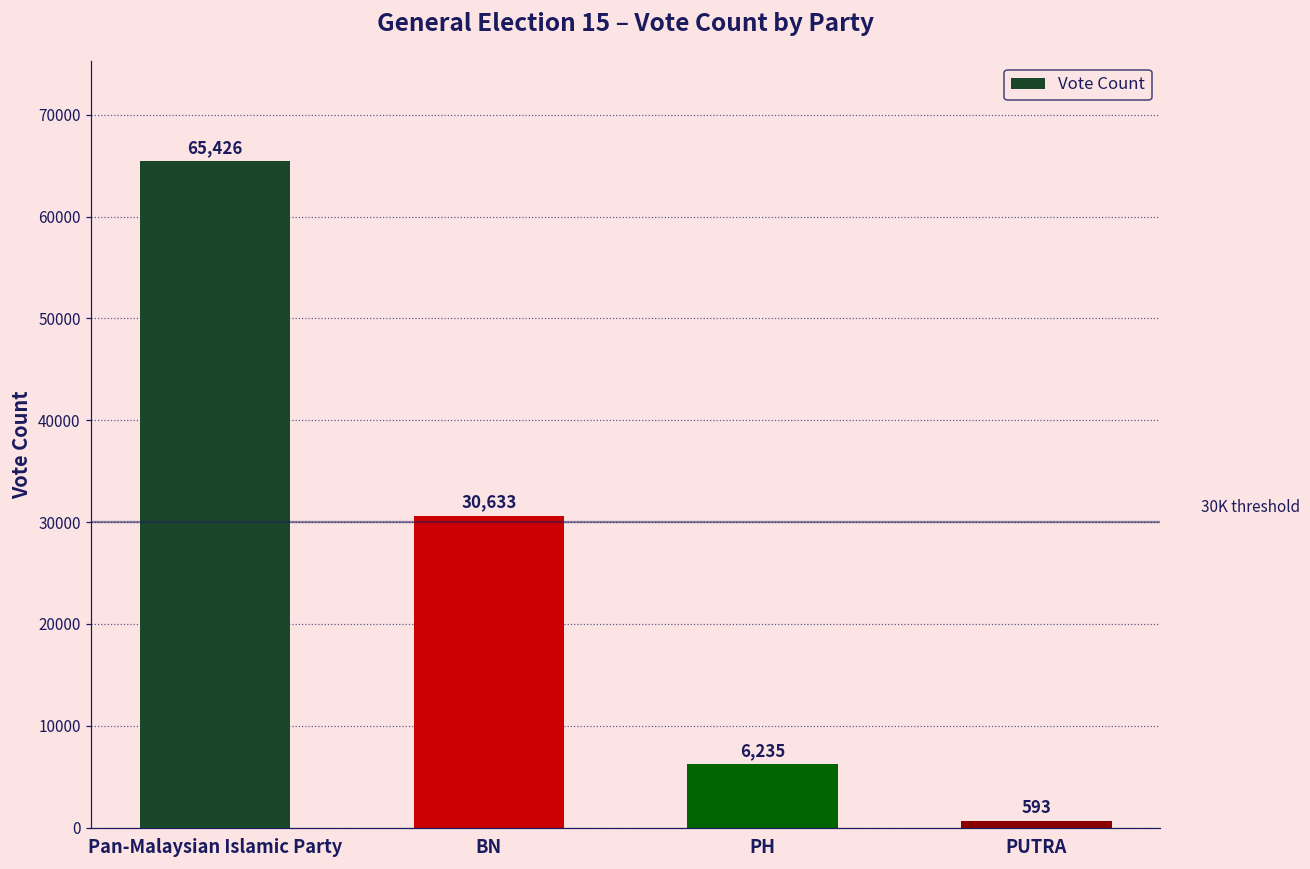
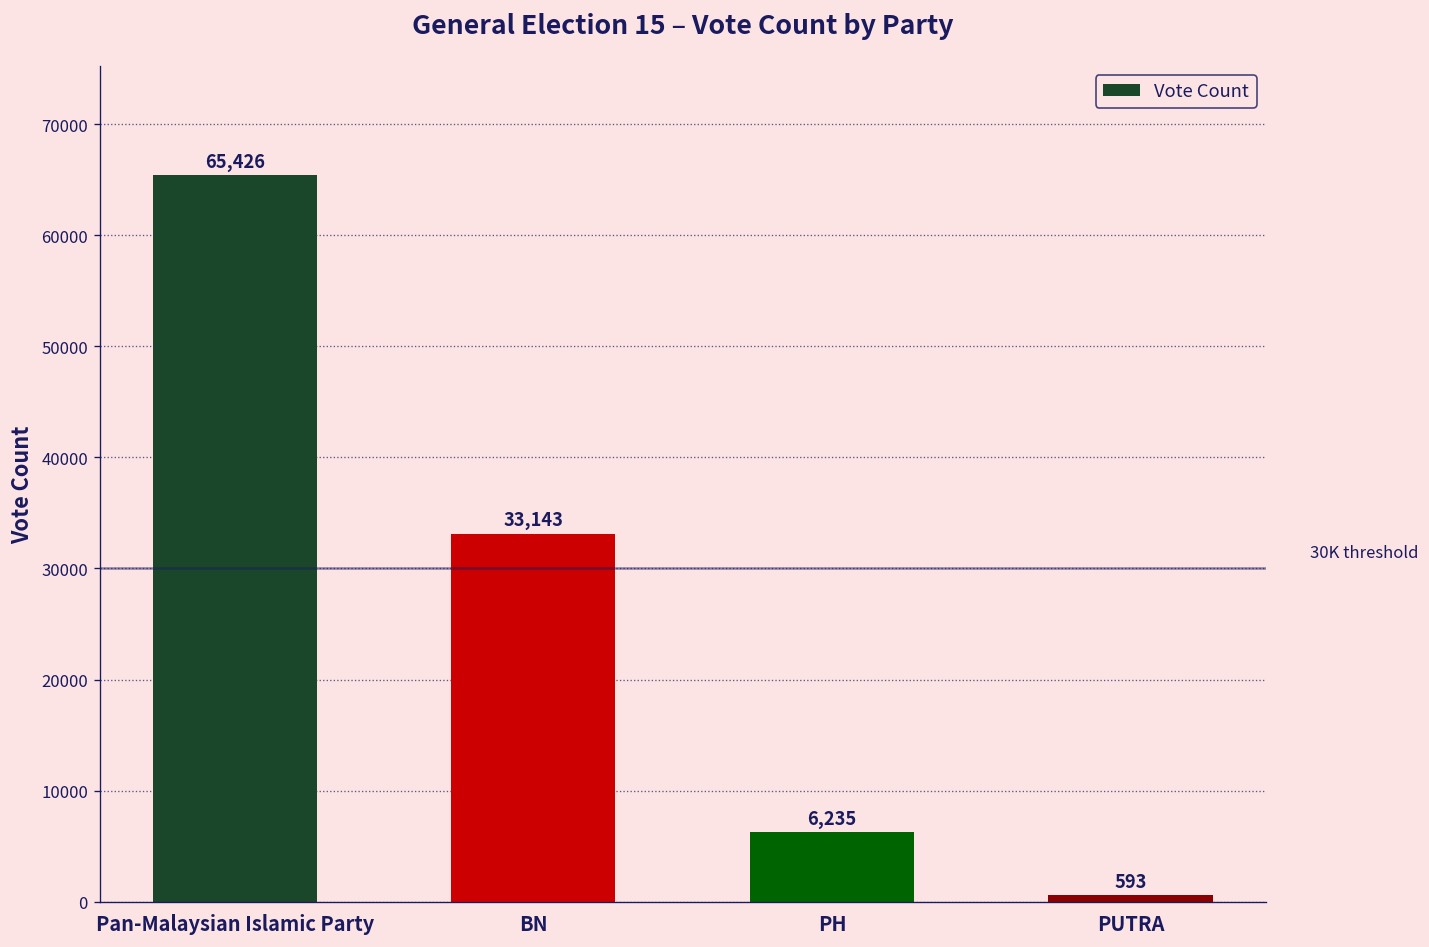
  {
    "Pan-Malaysian Islamic Party": "65,426",
-   "BN": "30,633",
+   "BN": "33,143",
    "PH": "6,235",
    "PUTRA": "593"
  }
